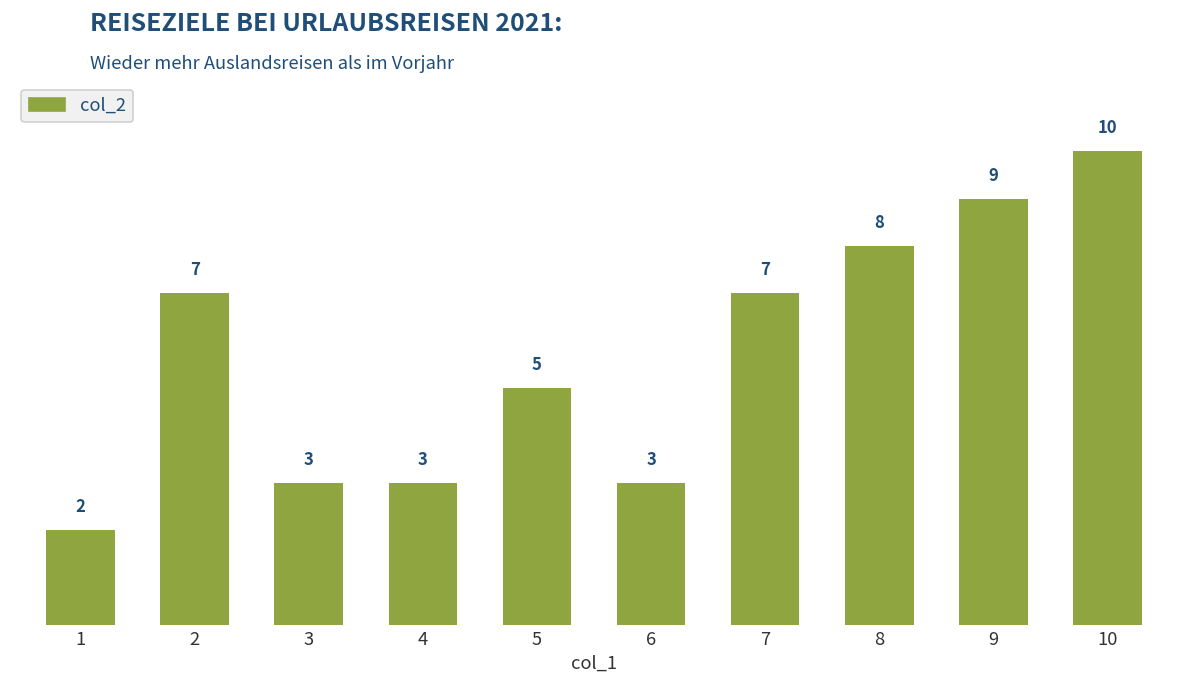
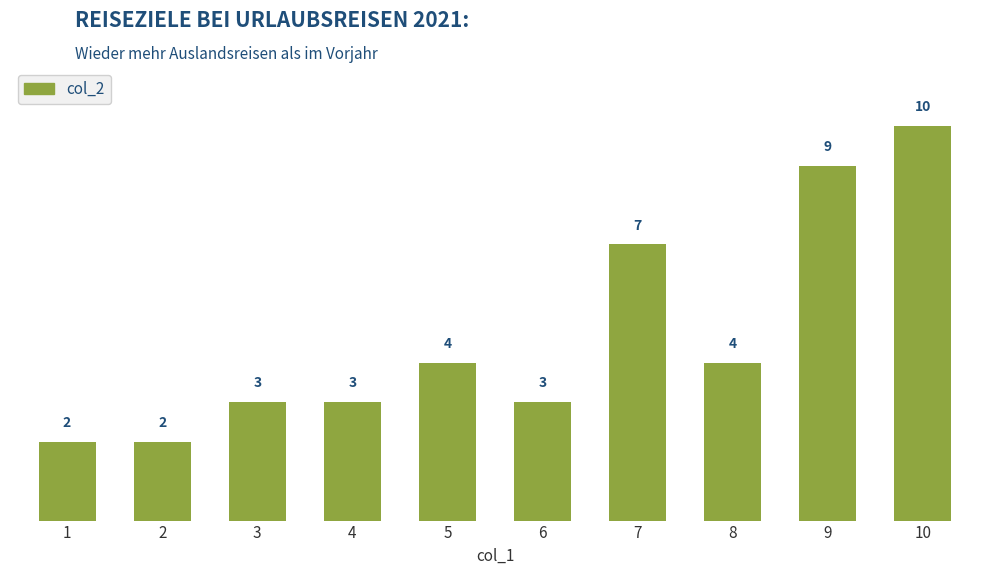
  {
    "1": 2,
-   "2": 7,
+   "2": 2,
    "3": 3,
    "4": 3,
-   "5": 5,
+   "5": 4,
    "6": 3,
    "7": 7,
-   "8": 8,
+   "8": 4,
    "9": 9,
    "10": 10
  }
